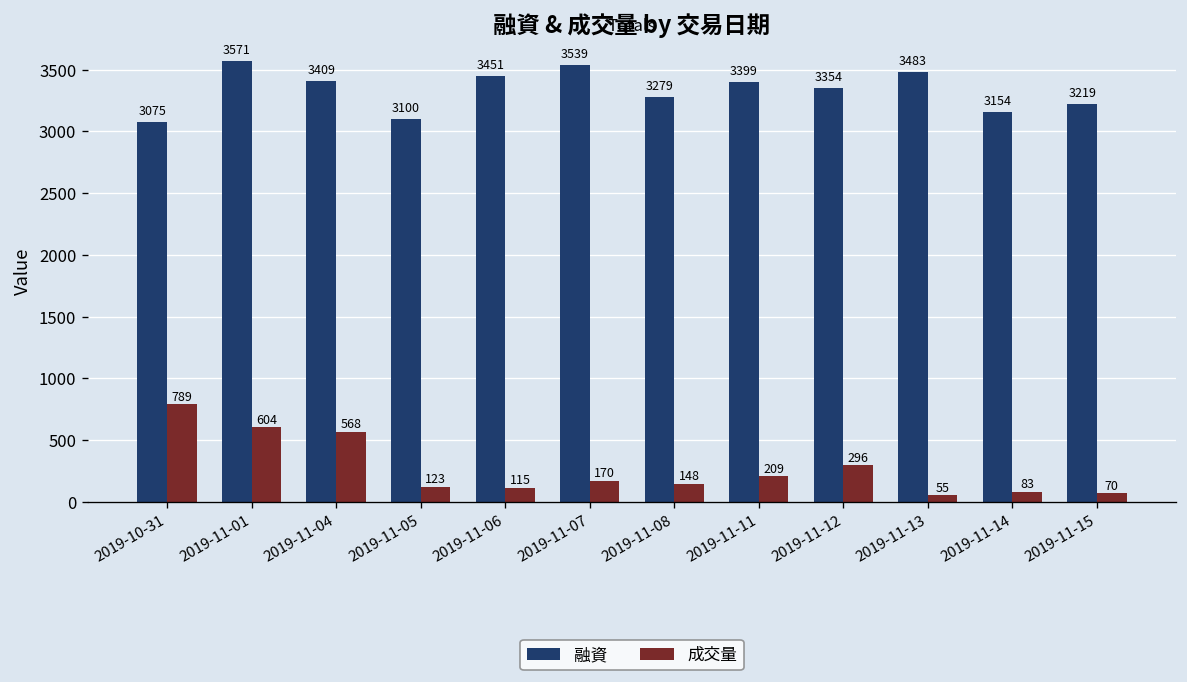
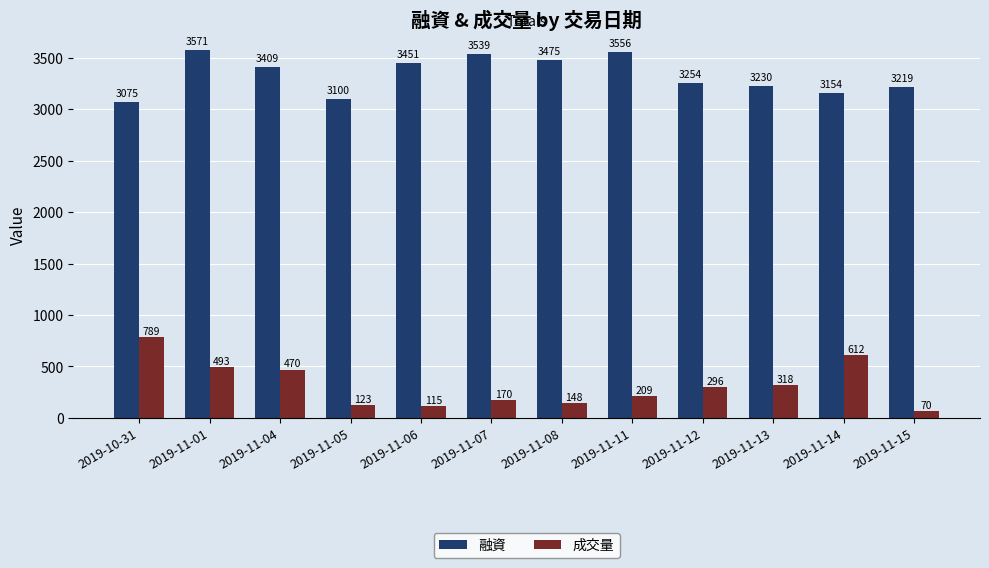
  {
    "融資": {
      "2019-10-31": 3075,
      "2019-11-01": 3571,
      "2019-11-04": 3409,
      "2019-11-05": 3100,
      "2019-11-06": 3451,
      "2019-11-07": 3539,
-     "2019-11-08": 3279,
-     "2019-11-11": 3399,
-     "2019-11-12": 3354,
-     "2019-11-13": 3483,
+     "2019-11-08": 3475,
+     "2019-11-11": 3556,
+     "2019-11-12": 3254,
+     "2019-11-13": 3230,
      "2019-11-14": 3154,
      "2019-11-15": 3219
    },
    "成交量": {
      "2019-10-31": 789,
-     "2019-11-01": 604,
-     "2019-11-04": 568,
+     "2019-11-01": 493,
+     "2019-11-04": 470,
      "2019-11-05": 123,
      "2019-11-06": 115,
      "2019-11-07": 170,
      "2019-11-08": 148,
      "2019-11-11": 209,
      "2019-11-12": 296,
-     "2019-11-13": 55,
-     "2019-11-14": 83,
+     "2019-11-13": 318,
+     "2019-11-14": 612,
      "2019-11-15": 70
    }
  }
